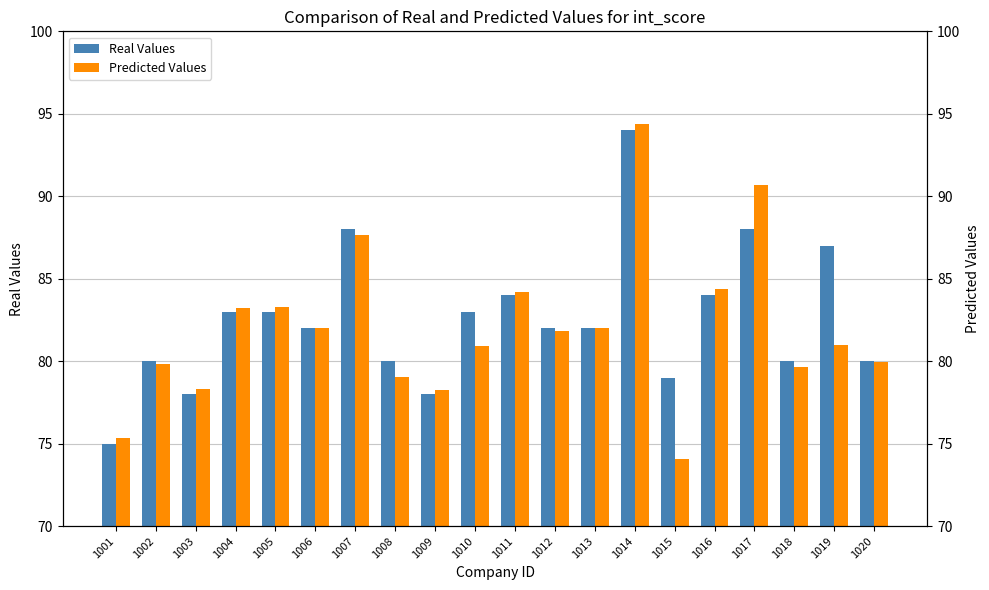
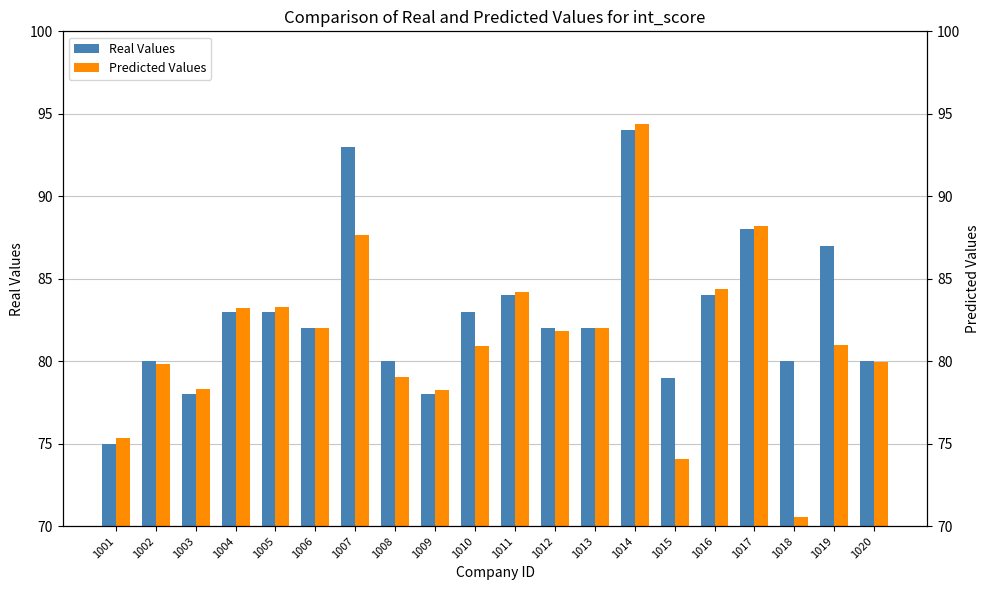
  {
    "Real Values": {
      "1001": 75,
      "1002": 80,
      "1003": 78,
      "1004": 83,
      "1005": 83,
      "1006": 82,
-     "1007": 88,
+     "1007": 93,
      "1008": 80,
      "1009": 78,
      "1010": 83,
      "1011": 84,
      "1012": 82,
      "1013": 82,
      "1014": 94,
      "1015": 79,
      "1016": 84,
      "1017": 88,
      "1018": 80,
      "1019": 87,
      "1020": 80
    },
    "Predicted Values": {
      "1001": 75.4,
      "1002": 79.8,
      "1003": 78.3,
      "1004": 83.3,
      "1005": 83.3,
      "1006": 82.0,
      "1007": 87.7,
      "1008": 79.1,
      "1009": 78.2,
      "1010": 80.9,
      "1011": 84.2,
      "1012": 81.8,
      "1013": 82.0,
      "1014": 94.4,
      "1015": 74.1,
      "1016": 84.4,
-     "1017": 90.7,
-     "1018": 79.7,
+     "1017": 88.2,
+     "1018": 70.6,
      "1019": 81.0,
      "1020": 80.0
    }
  }
